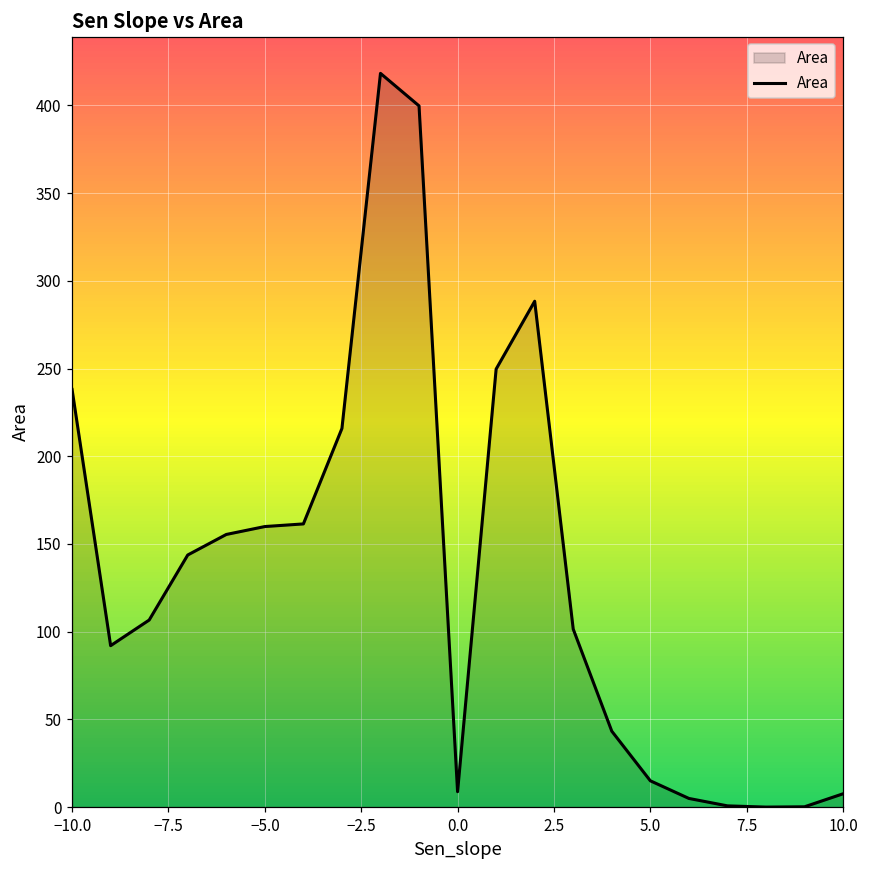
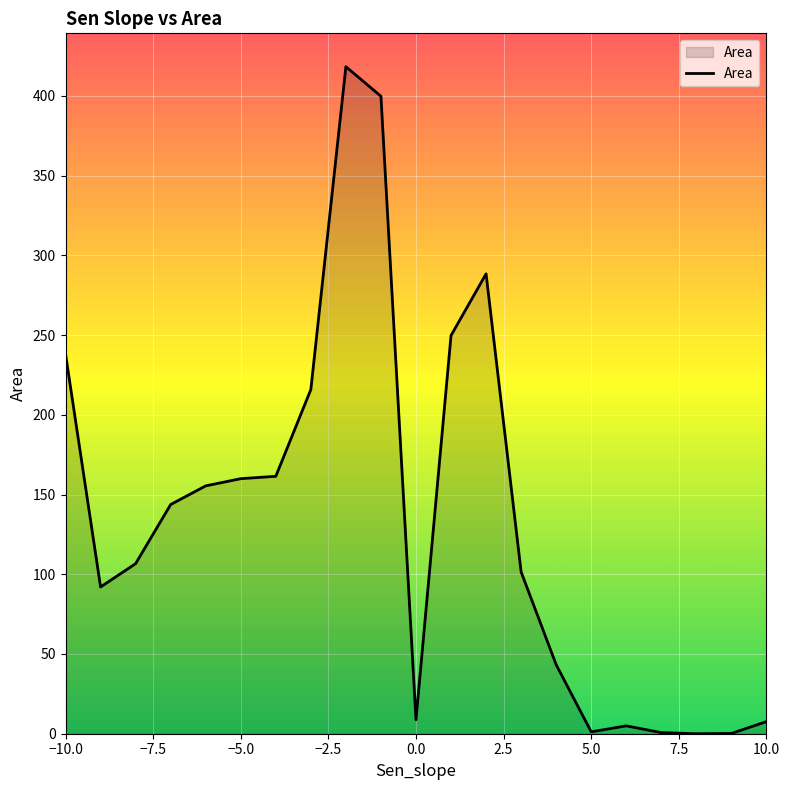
  {
    "−10.0": 238,
    "−5.0": 160,
    "0.0": 9,
-   "5.0": 15,
+   "5.0": 1,
    "10.0": 8
  }
